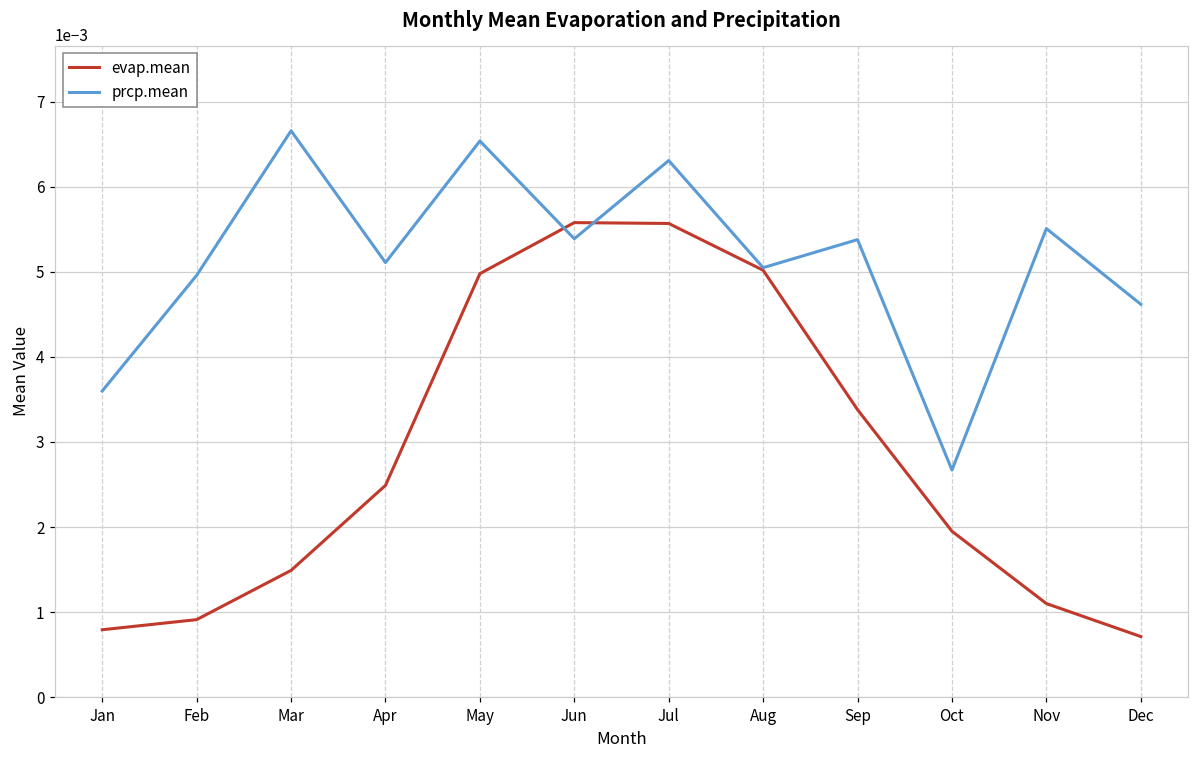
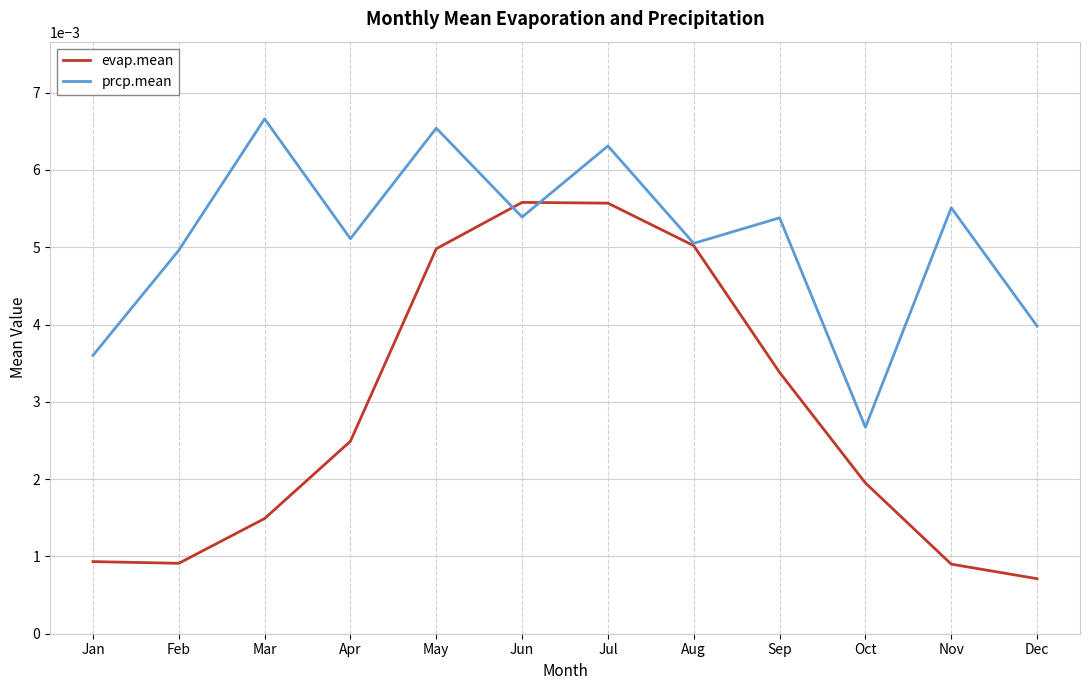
  {
    "evap.mean": {
-     "Jan": 0.0008,
+     "Jan": 0.0009,
      "Feb": 0.0009,
      "Mar": 0.0015,
      "Apr": 0.0025,
      "May": 0.0050,
      "Jun": 0.0056,
      "Jul": 0.0056,
      "Sep": 0.0034,
      "Oct": 0.0020,
-     "Nov": 0.0011,
+     "Nov": 0.0009,
      "Dec": 0.0007
    },
    "prcp.mean": {
      "Jan": 0.0036,
      "Feb": 0.0050,
      "Mar": 0.0067,
      "Apr": 0.0051,
      "May": 0.0065,
      "Jun": 0.0054,
      "Jul": 0.0063,
      "Sep": 0.0054,
      "Oct": 0.0027,
      "Nov": 0.0055,
-     "Dec": 0.0046
+     "Dec": 0.0040
    }
  }
